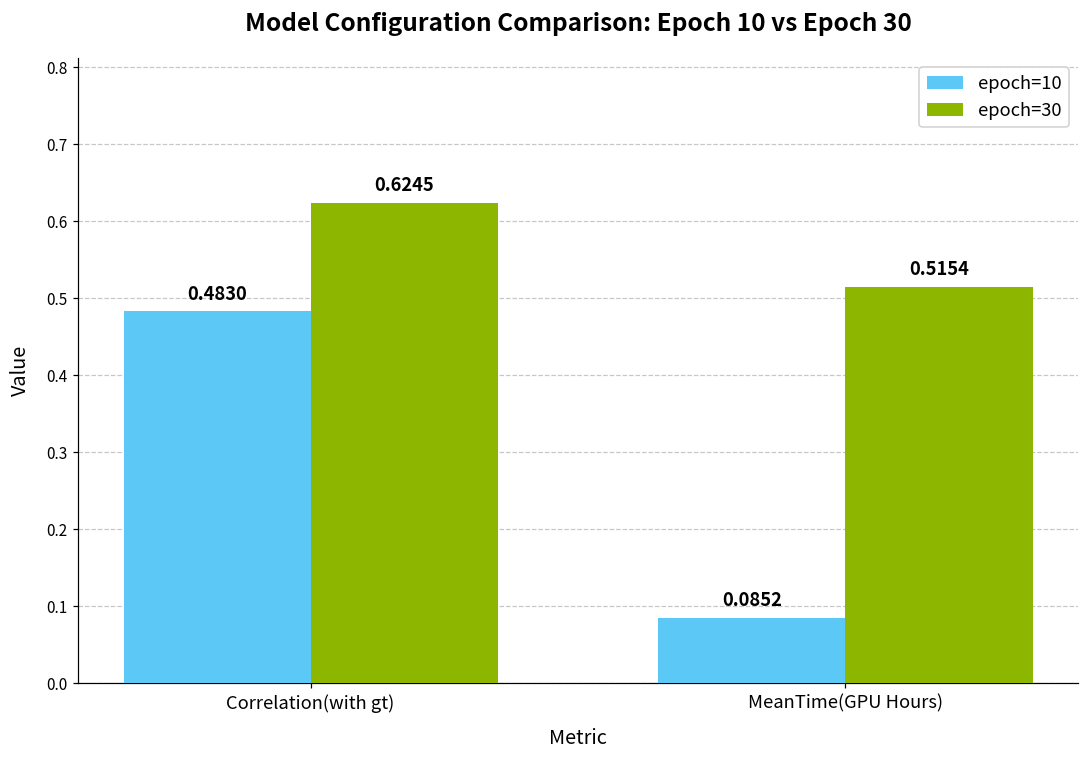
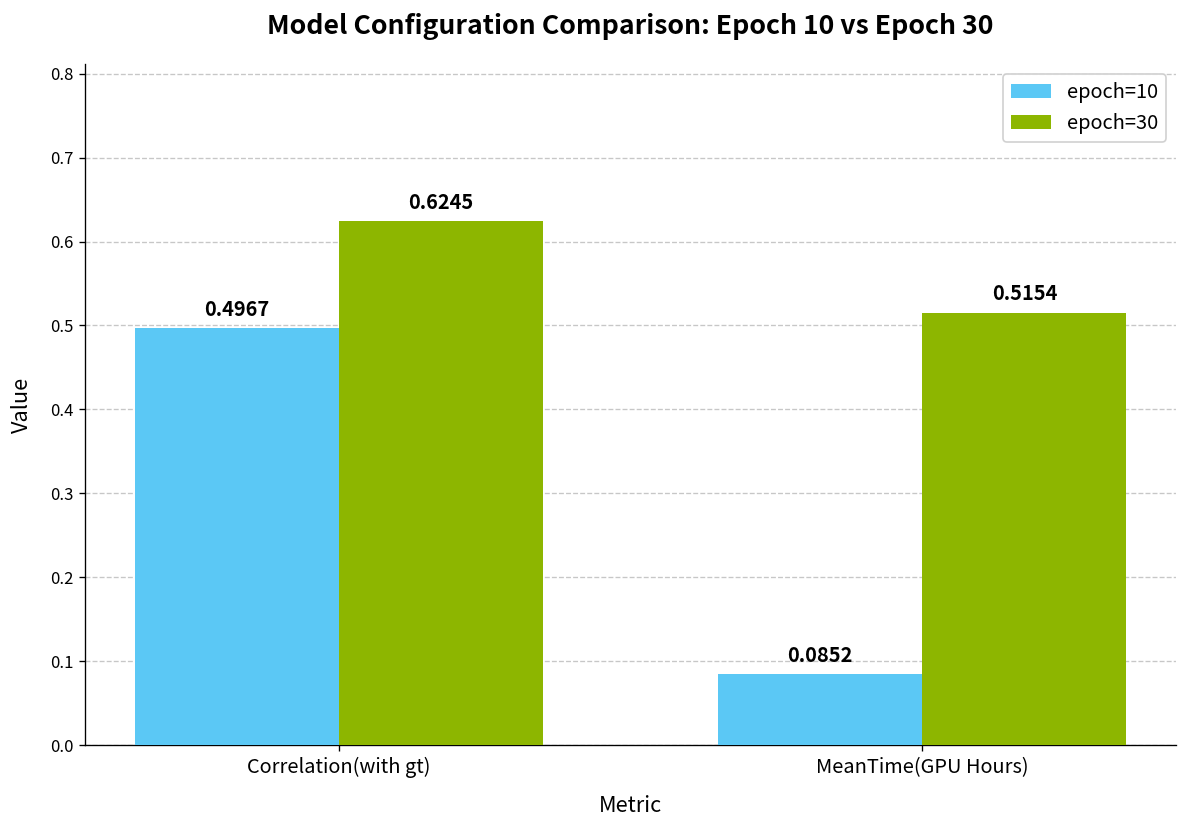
  {
    "epoch=10": {
-     "Correlation(with gt)": 0.4830,
+     "Correlation(with gt)": 0.4967,
      "MeanTime(GPU Hours)": 0.0852
    },
    "epoch=30": {
      "Correlation(with gt)": 0.6245,
      "MeanTime(GPU Hours)": 0.5154
    }
  }
